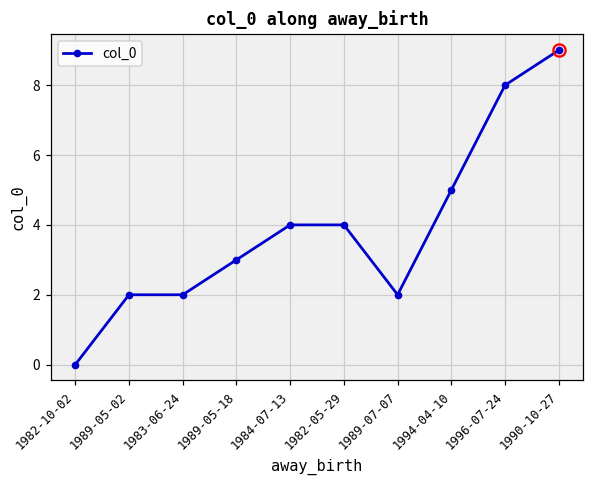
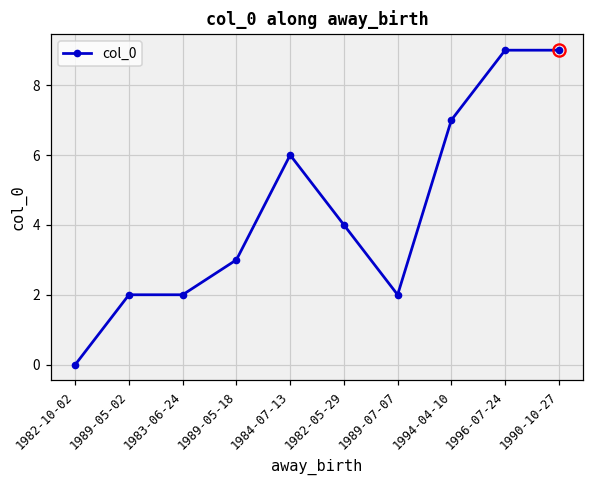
  {
    "col_0": {
      "1982-10-02": 0,
      "1989-05-02": 2,
      "1983-06-24": 2,
      "1989-05-18": 3,
-     "1984-07-13": 4,
+     "1984-07-13": 6,
      "1982-05-29": 4,
      "1989-07-07": 2,
-     "1994-04-10": 5,
-     "1996-07-24": 8
+     "1994-04-10": 7,
+     "1996-07-24": 9
    }
  }
